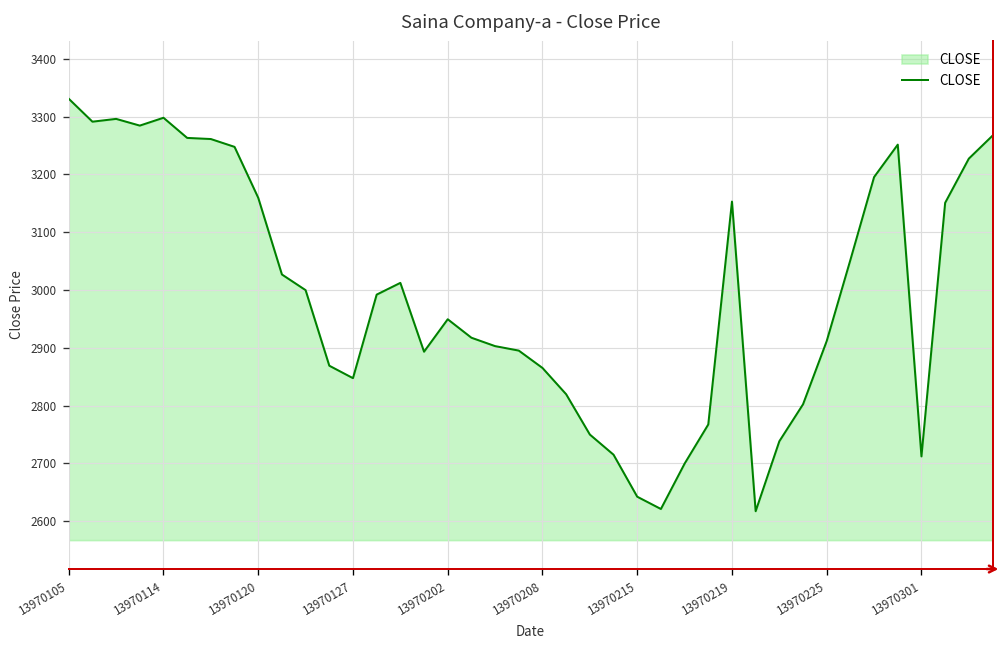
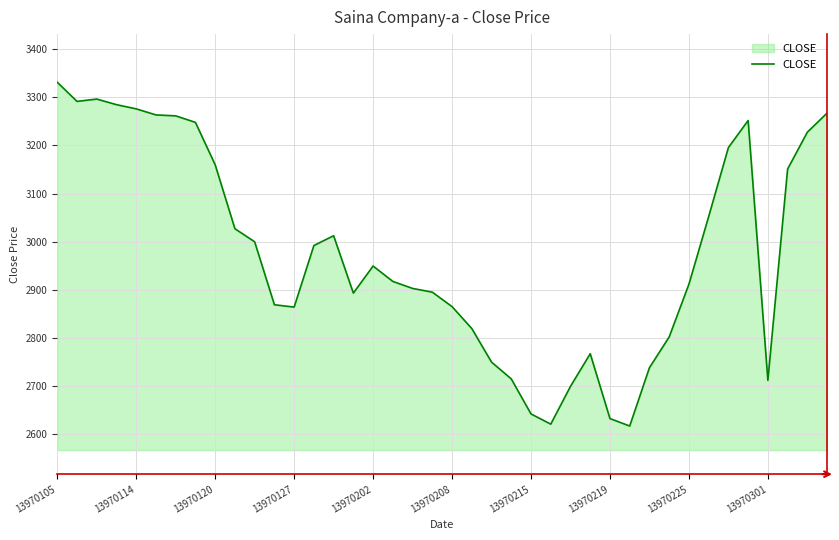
  {
    "13970105": 3330,
-   "13970114": 3300,
+   "13970114": 3280,
    "13970120": 3160,
-   "13970127": 2850,
+   "13970127": 2860,
    "13970202": 2950,
    "13970208": 2870,
    "13970215": 2640,
-   "13970219": 3150,
+   "13970219": 2630,
    "13970225": 2910,
    "13970301": 2710
  }
